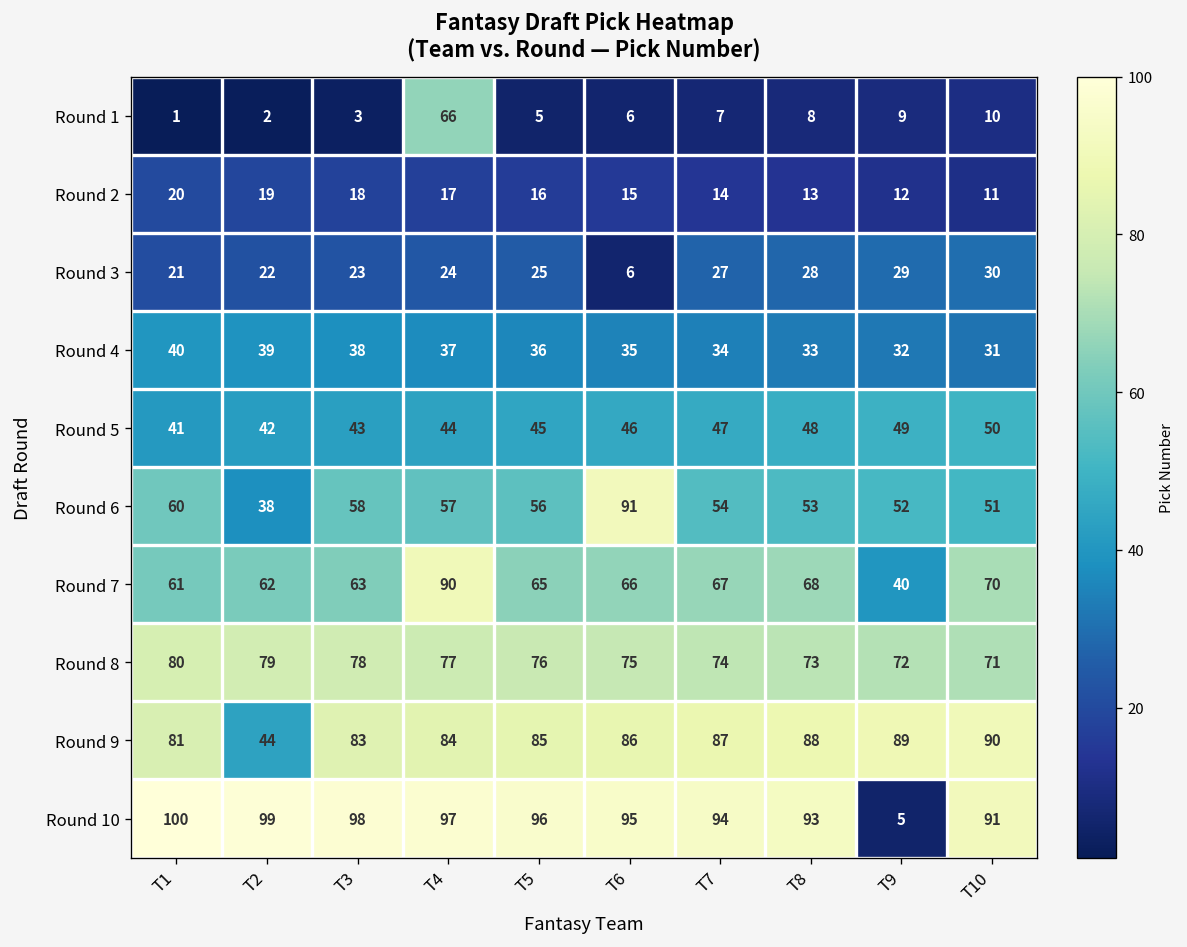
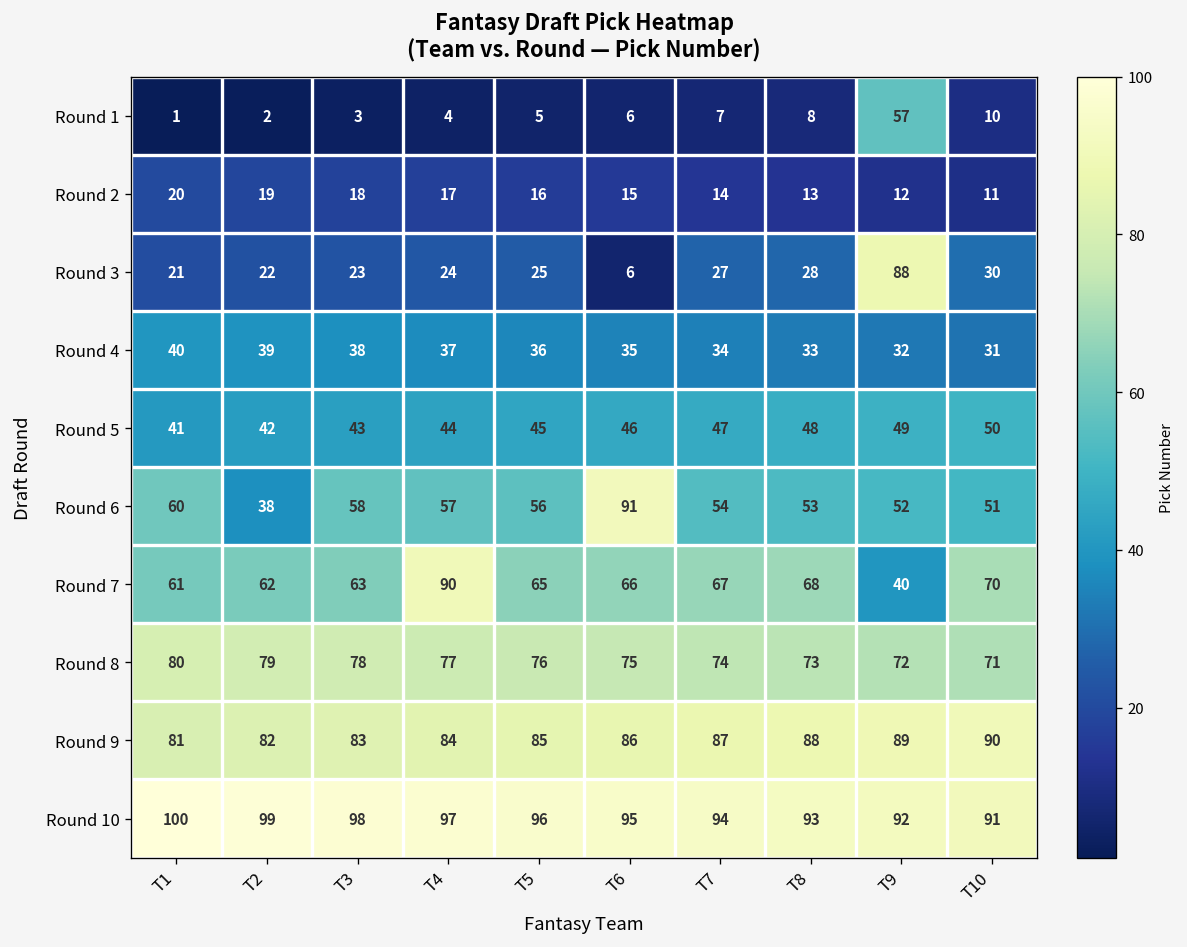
  {
    "Round 1": {
      "T1": 1,
      "T2": 2,
      "T3": 3,
-     "T4": 66,
+     "T4": 4,
      "T5": 5,
      "T6": 6,
      "T7": 7,
      "T8": 8,
-     "T9": 9,
+     "T9": 57,
      "T10": 10
    },
    "Round 2": {
      "T1": 20,
      "T2": 19,
      "T3": 18,
      "T4": 17,
      "T5": 16,
      "T6": 15,
      "T7": 14,
      "T8": 13,
      "T9": 12,
      "T10": 11
    },
    "Round 3": {
      "T1": 21,
      "T2": 22,
      "T3": 23,
      "T4": 24,
      "T5": 25,
      "T6": 6,
      "T7": 27,
      "T8": 28,
-     "T9": 29,
+     "T9": 88,
      "T10": 30
    },
    "Round 4": {
      "T1": 40,
      "T2": 39,
      "T3": 38,
      "T4": 37,
      "T5": 36,
      "T6": 35,
      "T7": 34,
      "T8": 33,
      "T9": 32,
      "T10": 31
    },
    "Round 5": {
      "T1": 41,
      "T2": 42,
      "T3": 43,
      "T4": 44,
      "T5": 45,
      "T6": 46,
      "T7": 47,
      "T8": 48,
      "T9": 49,
      "T10": 50
    },
    "Round 6": {
      "T1": 60,
      "T2": 38,
      "T3": 58,
      "T4": 57,
      "T5": 56,
      "T6": 91,
      "T7": 54,
      "T8": 53,
      "T9": 52,
      "T10": 51
    },
    "Round 7": {
      "T1": 61,
      "T2": 62,
      "T3": 63,
      "T4": 90,
      "T5": 65,
      "T6": 66,
      "T7": 67,
      "T8": 68,
      "T9": 40,
      "T10": 70
    },
    "Round 8": {
      "T1": 80,
      "T2": 79,
      "T3": 78,
      "T4": 77,
      "T5": 76,
      "T6": 75,
      "T7": 74,
      "T8": 73,
      "T9": 72,
      "T10": 71
    },
    "Round 9": {
      "T1": 81,
-     "T2": 44,
+     "T2": 82,
      "T3": 83,
      "T4": 84,
      "T5": 85,
      "T6": 86,
      "T7": 87,
      "T8": 88,
      "T9": 89,
      "T10": 90
    },
    "Round 10": {
      "T1": 100,
      "T2": 99,
      "T3": 98,
      "T4": 97,
      "T5": 96,
      "T6": 95,
      "T7": 94,
      "T8": 93,
-     "T9": 5,
+     "T9": 92,
      "T10": 91
    }
  }
